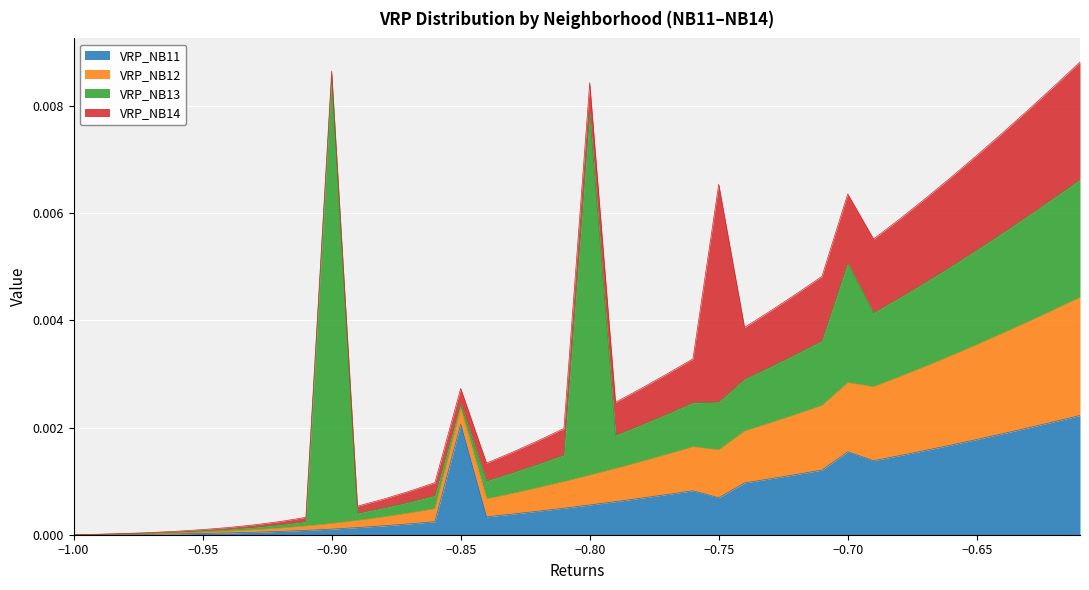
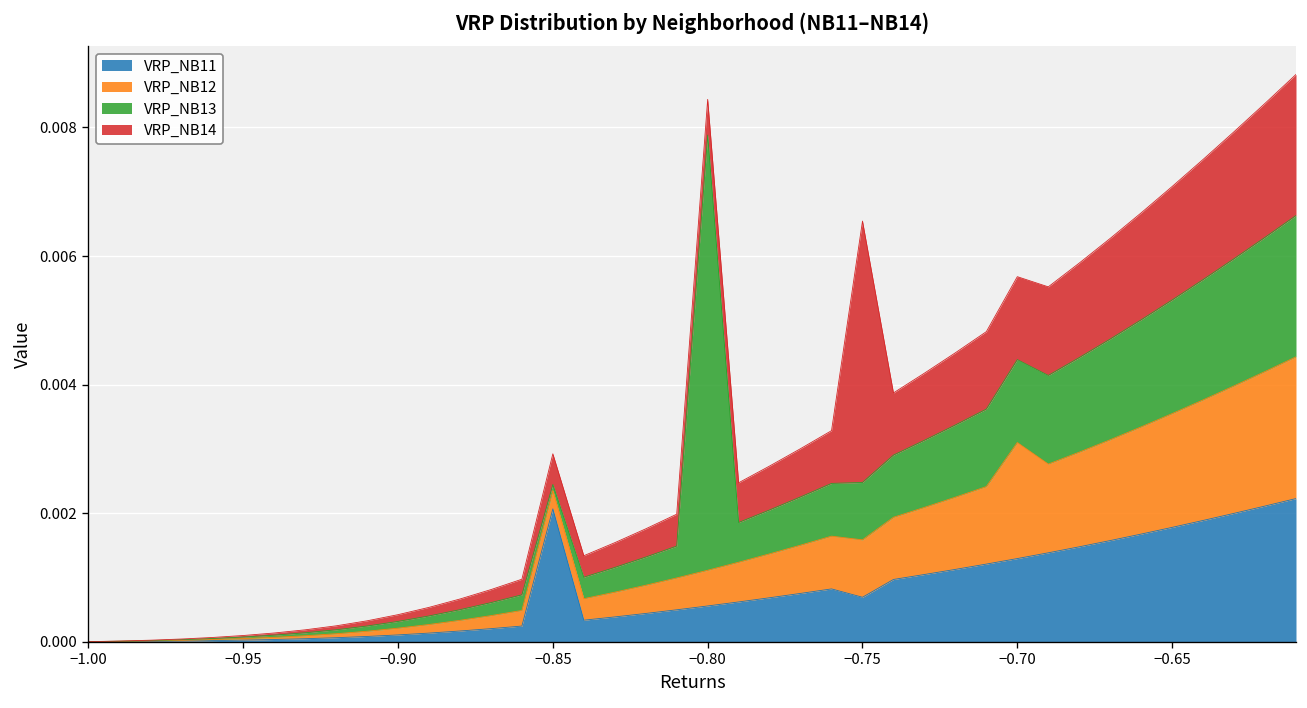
  {
    "VRP_NB11": {
      "−0.90": 0.0001,
      "−0.85": 0.0021,
      "−0.80": 0.0006,
      "−0.75": 0.0007,
-     "−0.70": 0.0015,
+     "−0.70": 0.0013,
      "−0.65": 0.0018
    },
    "VRP_NB12": {
      "−0.90": 0.0001,
      "−0.85": 0.0003,
      "−0.80": 0.0006,
      "−0.75": 0.0009,
-     "−0.70": 0.0013,
+     "−0.70": 0.0018,
      "−0.65": 0.0018
    },
    "VRP_NB13": {
-     "−0.90": 0.0083,
+     "−0.90": 0.0001,
      "−0.85": 0.0001,
      "−0.80": 0.0068,
      "−0.75": 0.0009,
-     "−0.70": 0.0022,
+     "−0.70": 0.0013,
      "−0.65": 0.0018
    },
    "VRP_NB14": {
      "−0.90": 0.0001,
-     "−0.85": 0.0003,
+     "−0.85": 0.0005,
      "−0.80": 0.0006,
      "−0.75": 0.0041,
      "−0.70": 0.0013,
      "−0.65": 0.0018
    }
  }
